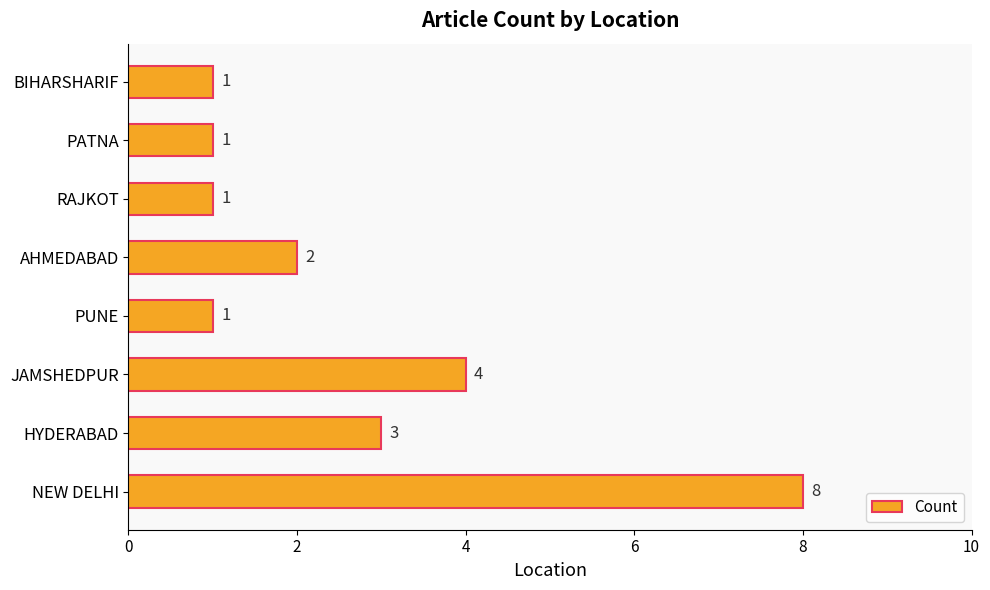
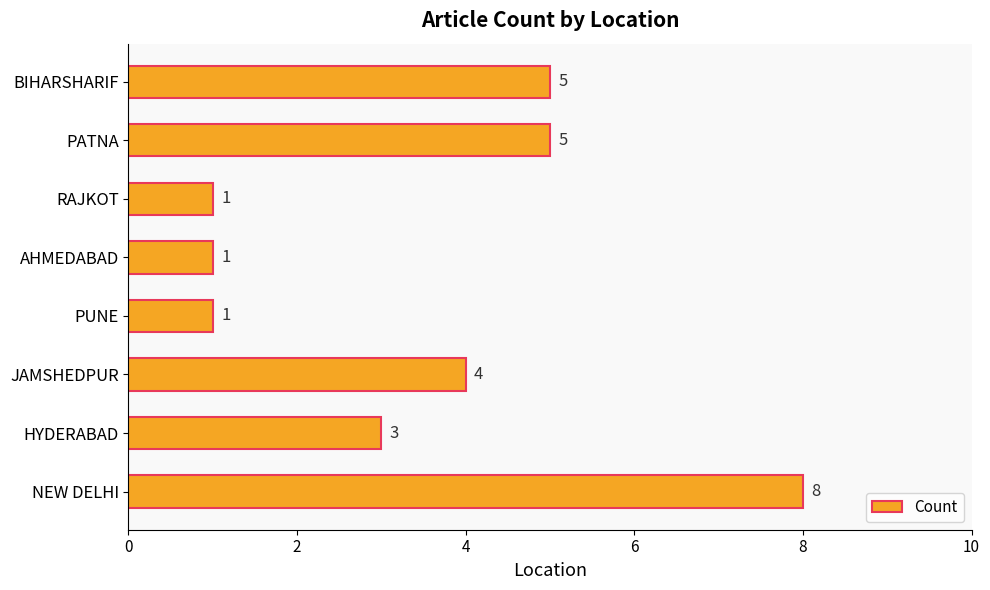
  {
-   "BIHARSHARIF": 1,
-   "PATNA": 1,
+   "BIHARSHARIF": 5,
+   "PATNA": 5,
    "RAJKOT": 1,
-   "AHMEDABAD": 2,
+   "AHMEDABAD": 1,
    "PUNE": 1,
    "JAMSHEDPUR": 4,
    "HYDERABAD": 3,
    "NEW DELHI": 8
  }
